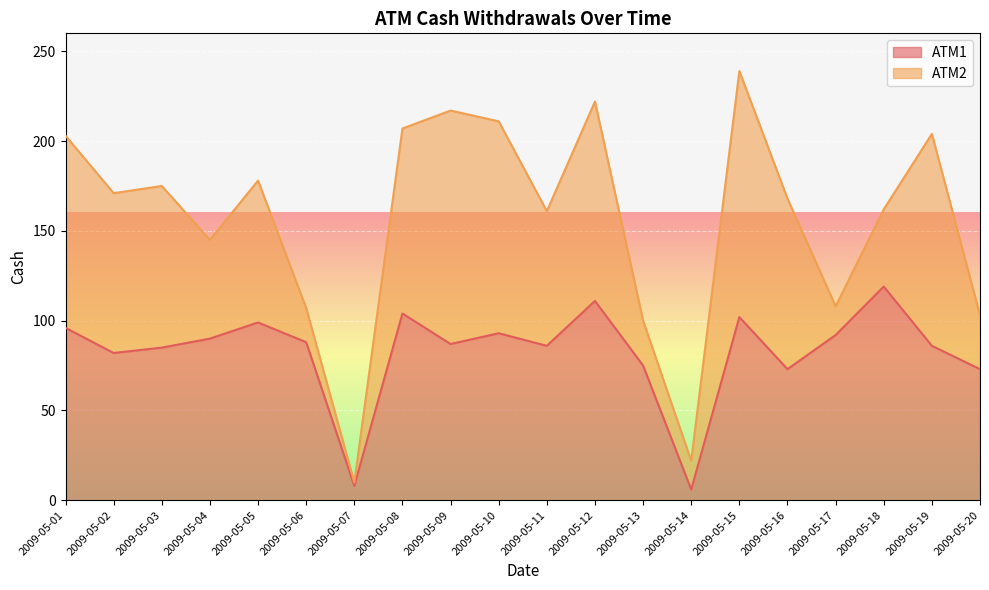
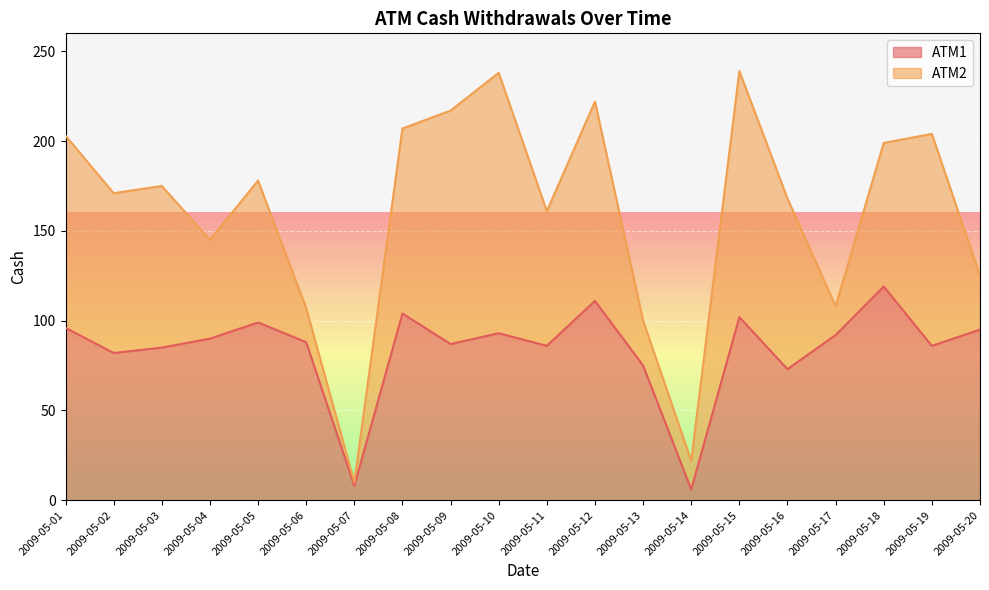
  {
    "ATM1": {
      "2009-05-01": 96,
      "2009-05-02": 82,
      "2009-05-03": 85,
      "2009-05-04": 90,
      "2009-05-05": 99,
      "2009-05-06": 88,
      "2009-05-07": 8,
      "2009-05-08": 104,
      "2009-05-09": 87,
      "2009-05-10": 93,
      "2009-05-11": 86,
      "2009-05-12": 111,
      "2009-05-13": 75,
      "2009-05-14": 6,
      "2009-05-15": 102,
      "2009-05-16": 73,
      "2009-05-17": 92,
      "2009-05-18": 119,
      "2009-05-19": 86,
-     "2009-05-20": 73
+     "2009-05-20": 95
    },
    "ATM2": {
      "2009-05-01": 107,
      "2009-05-02": 89,
      "2009-05-03": 90,
      "2009-05-04": 55,
      "2009-05-05": 79,
      "2009-05-06": 19,
      "2009-05-07": 2,
      "2009-05-08": 103,
      "2009-05-09": 130,
-     "2009-05-10": 118,
+     "2009-05-10": 145,
      "2009-05-11": 75,
      "2009-05-12": 111,
      "2009-05-13": 25,
      "2009-05-14": 16,
      "2009-05-15": 137,
      "2009-05-16": 95,
      "2009-05-17": 16,
-     "2009-05-18": 43,
+     "2009-05-18": 80,
      "2009-05-19": 118,
      "2009-05-20": 30
    }
  }
